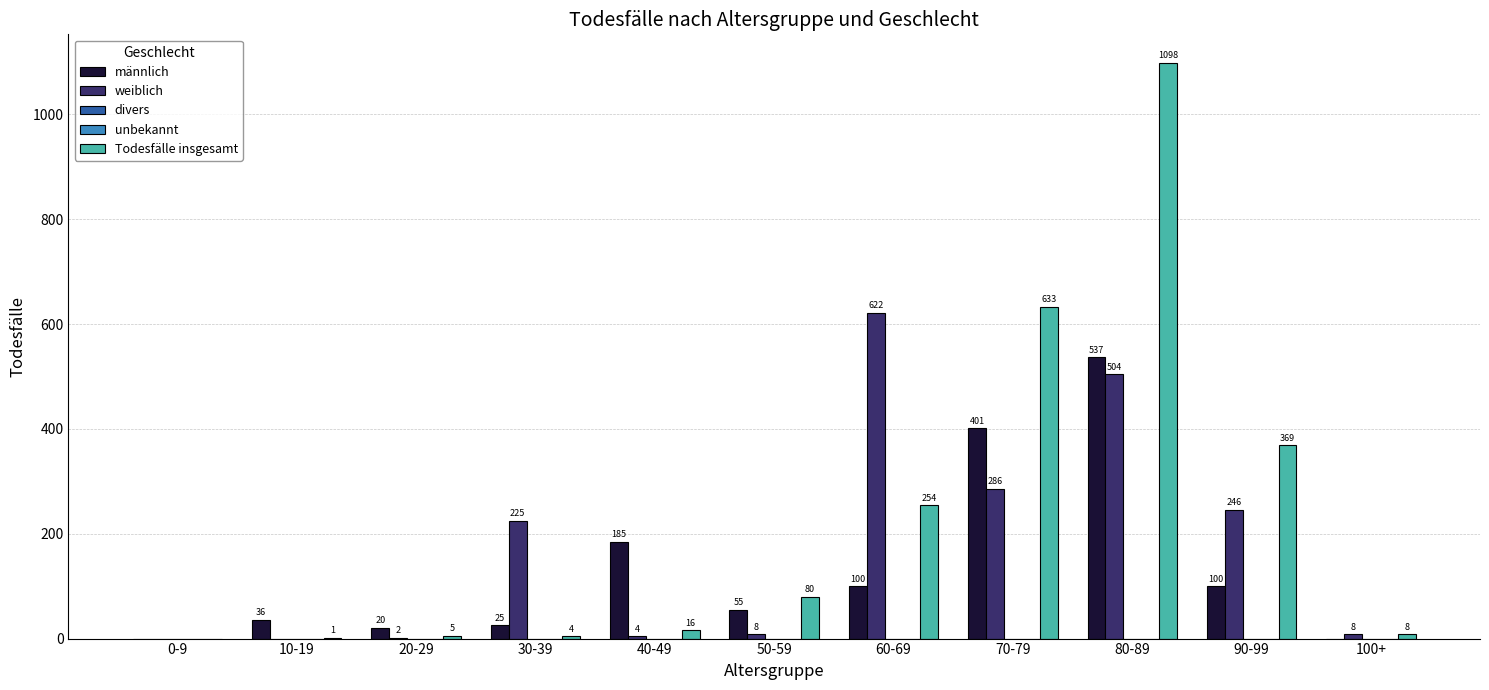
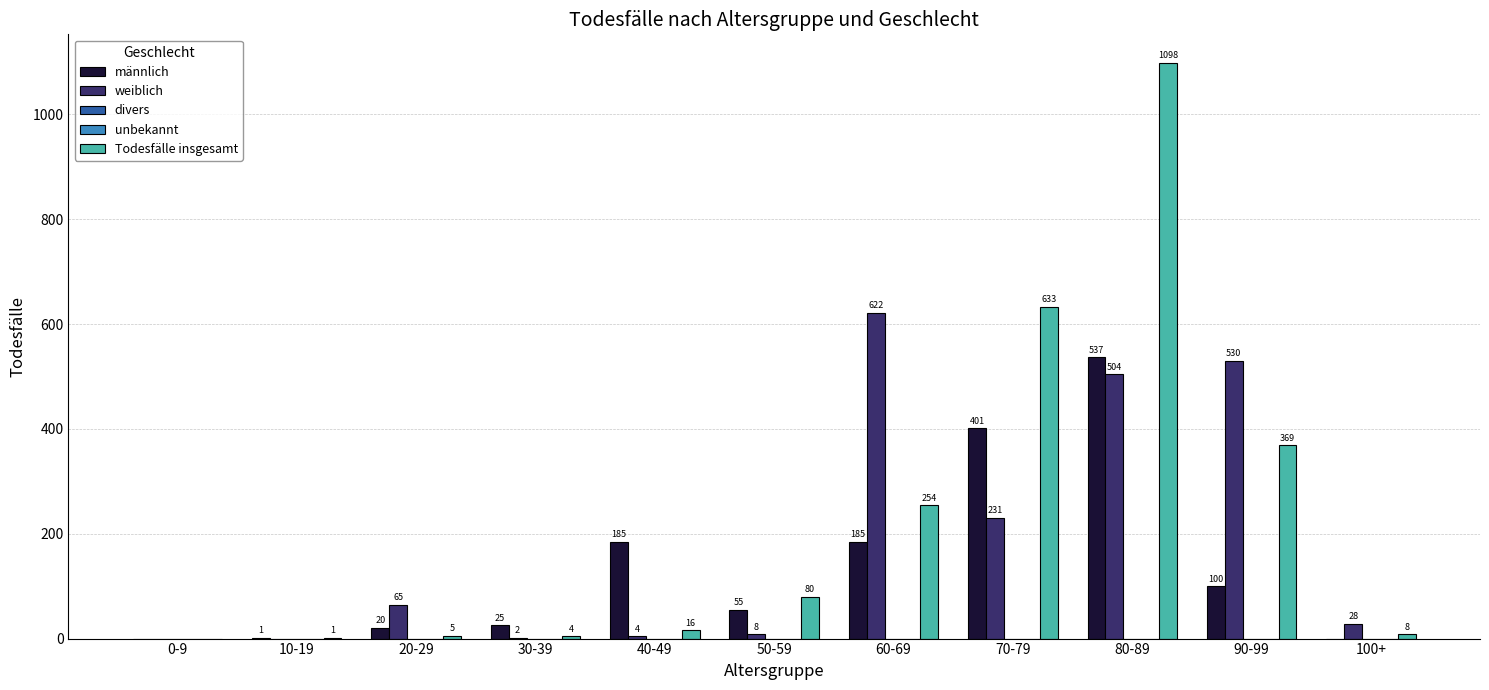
  {
    "männlich": {
-     "10-19": 36,
+     "10-19": 1,
      "20-29": 20,
      "30-39": 25,
      "40-49": 185,
      "50-59": 55,
-     "60-69": 100,
+     "60-69": 185,
      "70-79": 401,
      "80-89": 537,
      "90-99": 100
    },
    "weiblich": {
-     "20-29": 2,
-     "30-39": 225,
+     "20-29": 65,
+     "30-39": 2,
      "40-49": 4,
      "50-59": 8,
      "60-69": 622,
-     "70-79": 286,
+     "70-79": 231,
      "80-89": 504,
-     "90-99": 246,
-     "100+": 8
+     "90-99": 530,
+     "100+": 28
    }
  }
